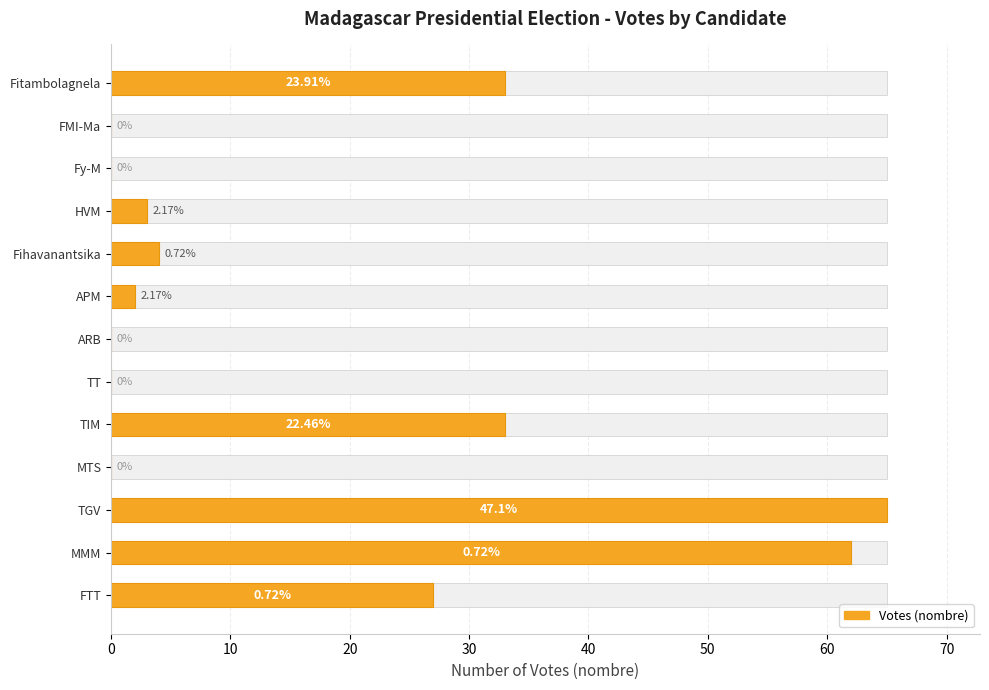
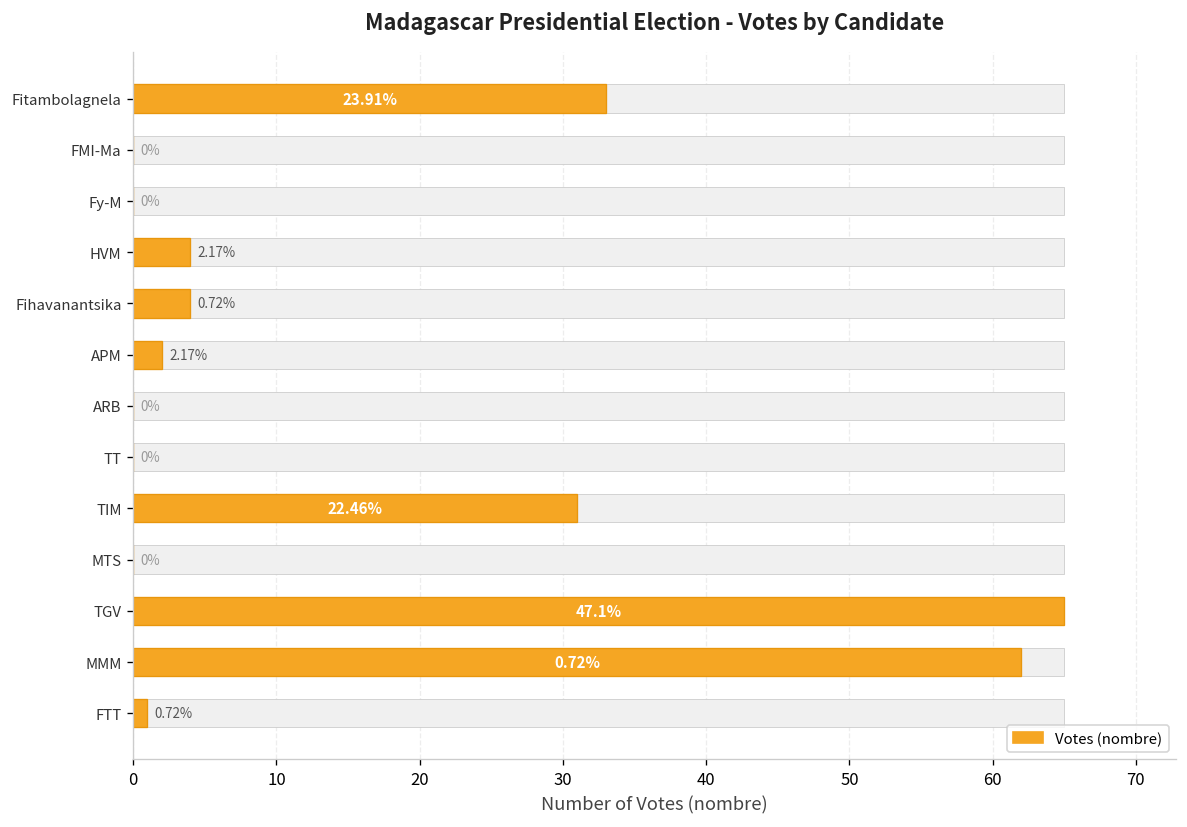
  {
    "Votes (nombre)": {
-     "HVM": 3,
-     "TIM": 33,
-     "FTT": 27
+     "HVM": 4,
+     "TIM": 31,
+     "FTT": 1
    }
  }
